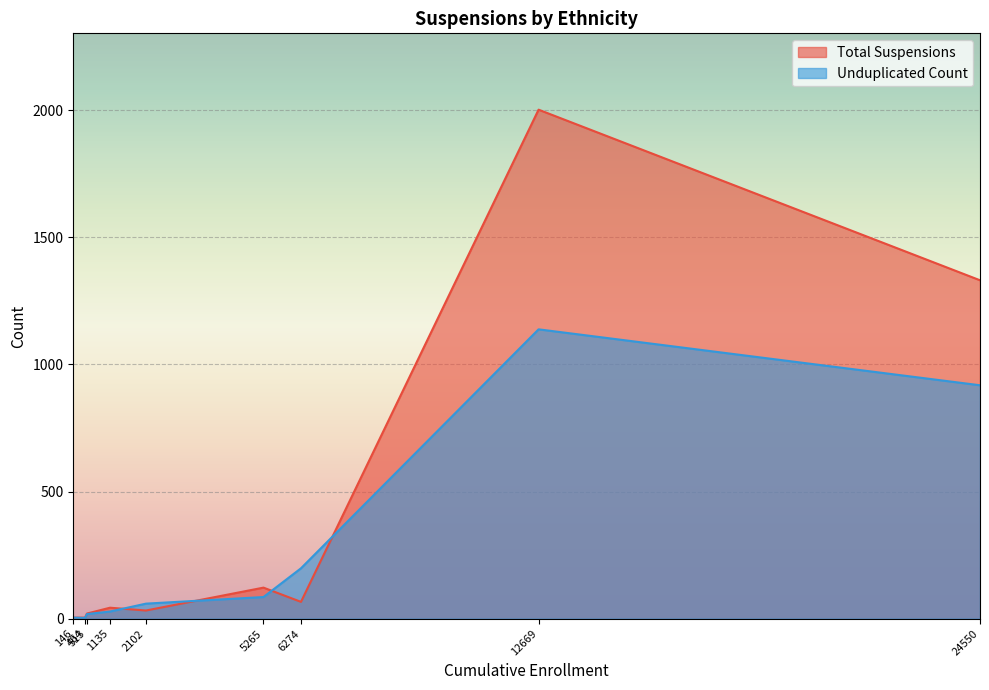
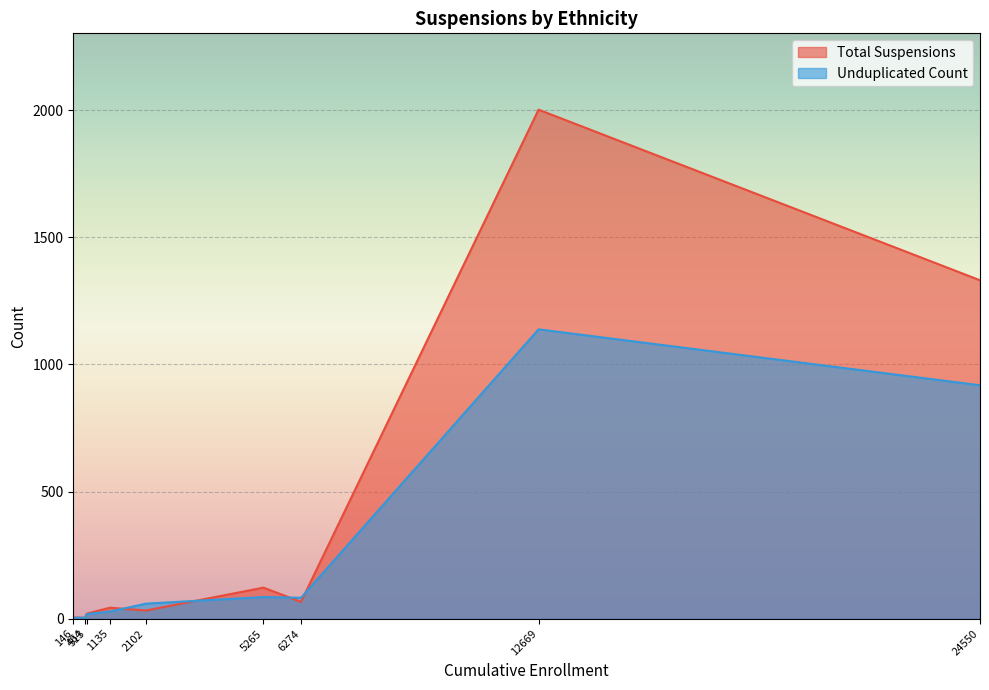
  {
    "Total Suspensions": {
      "1135": 40,
      "2102": 30,
      "5265": 120,
      "6274": 70,
      "12669": 2000,
      "24550": 1330
    },
    "Unduplicated Count": {
      "1135": 30,
      "2102": 60,
      "5265": 90,
-     "6274": 200,
+     "6274": 80,
      "12669": 1140,
      "24550": 920
    }
  }
